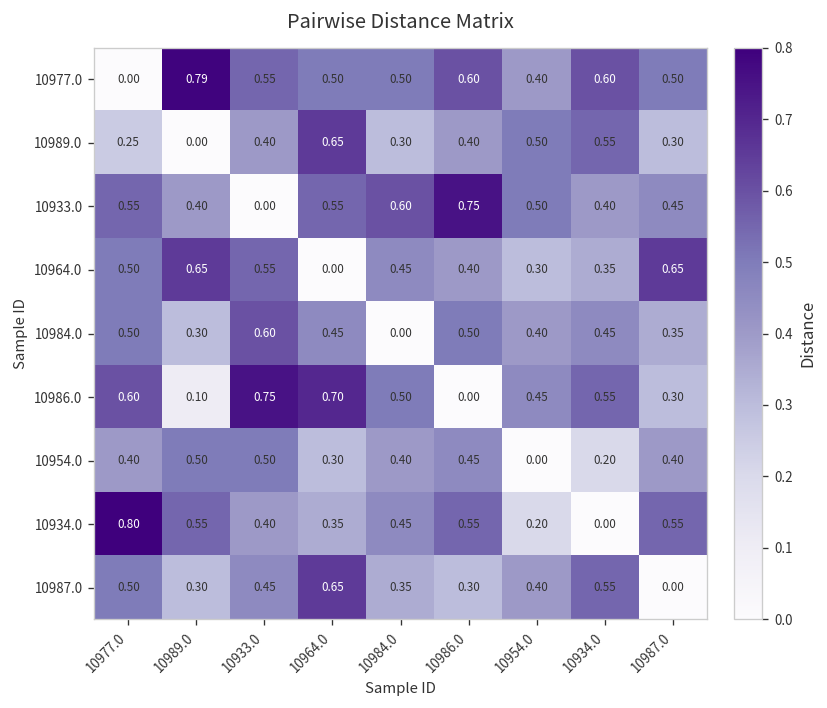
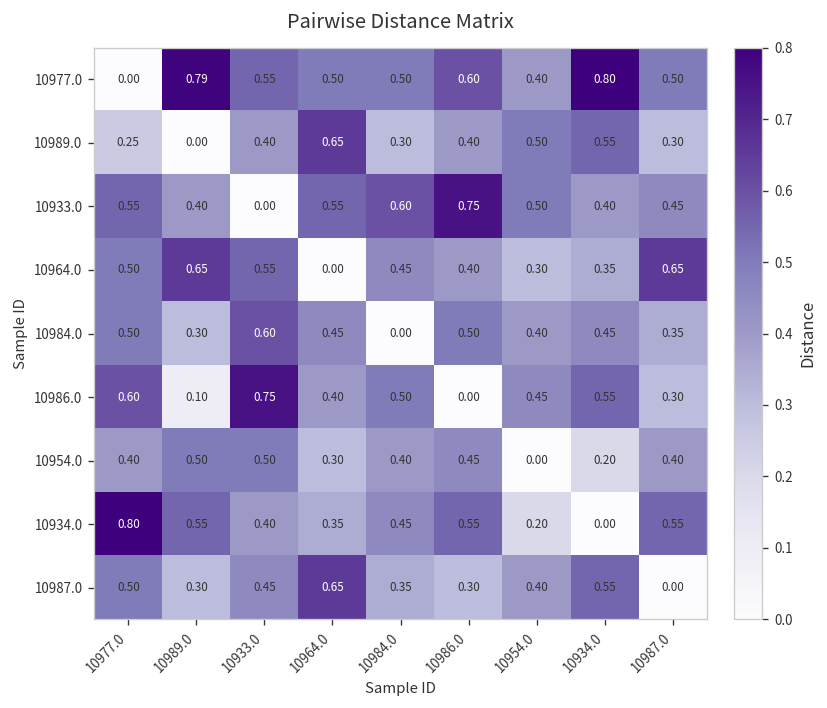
  {
    "10977.0": {
      "10977.0": 0.00,
      "10989.0": 0.79,
      "10933.0": 0.55,
      "10964.0": 0.50,
      "10984.0": 0.50,
      "10986.0": 0.60,
      "10954.0": 0.40,
-     "10934.0": 0.60,
+     "10934.0": 0.80,
      "10987.0": 0.50
    },
    "10989.0": {
      "10977.0": 0.25,
      "10989.0": 0.00,
      "10933.0": 0.40,
      "10964.0": 0.65,
      "10984.0": 0.30,
      "10986.0": 0.40,
      "10954.0": 0.50,
      "10934.0": 0.55,
      "10987.0": 0.30
    },
    "10933.0": {
      "10977.0": 0.55,
      "10989.0": 0.40,
      "10933.0": 0.00,
      "10964.0": 0.55,
      "10984.0": 0.60,
      "10986.0": 0.75,
      "10954.0": 0.50,
      "10934.0": 0.40,
      "10987.0": 0.45
    },
    "10964.0": {
      "10977.0": 0.50,
      "10989.0": 0.65,
      "10933.0": 0.55,
      "10964.0": 0.00,
      "10984.0": 0.45,
      "10986.0": 0.40,
      "10954.0": 0.30,
      "10934.0": 0.35,
      "10987.0": 0.65
    },
    "10984.0": {
      "10977.0": 0.50,
      "10989.0": 0.30,
      "10933.0": 0.60,
      "10964.0": 0.45,
      "10984.0": 0.00,
      "10986.0": 0.50,
      "10954.0": 0.40,
      "10934.0": 0.45,
      "10987.0": 0.35
    },
    "10986.0": {
      "10977.0": 0.60,
      "10989.0": 0.10,
      "10933.0": 0.75,
-     "10964.0": 0.70,
+     "10964.0": 0.40,
      "10984.0": 0.50,
      "10986.0": 0.00,
      "10954.0": 0.45,
      "10934.0": 0.55,
      "10987.0": 0.30
    },
    "10954.0": {
      "10977.0": 0.40,
      "10989.0": 0.50,
      "10933.0": 0.50,
      "10964.0": 0.30,
      "10984.0": 0.40,
      "10986.0": 0.45,
      "10954.0": 0.00,
      "10934.0": 0.20,
      "10987.0": 0.40
    },
    "10934.0": {
      "10977.0": 0.80,
      "10989.0": 0.55,
      "10933.0": 0.40,
      "10964.0": 0.35,
      "10984.0": 0.45,
      "10986.0": 0.55,
      "10954.0": 0.20,
      "10934.0": 0.00,
      "10987.0": 0.55
    },
    "10987.0": {
      "10977.0": 0.50,
      "10989.0": 0.30,
      "10933.0": 0.45,
      "10964.0": 0.65,
      "10984.0": 0.35,
      "10986.0": 0.30,
      "10954.0": 0.40,
      "10934.0": 0.55,
      "10987.0": 0.00
    }
  }
